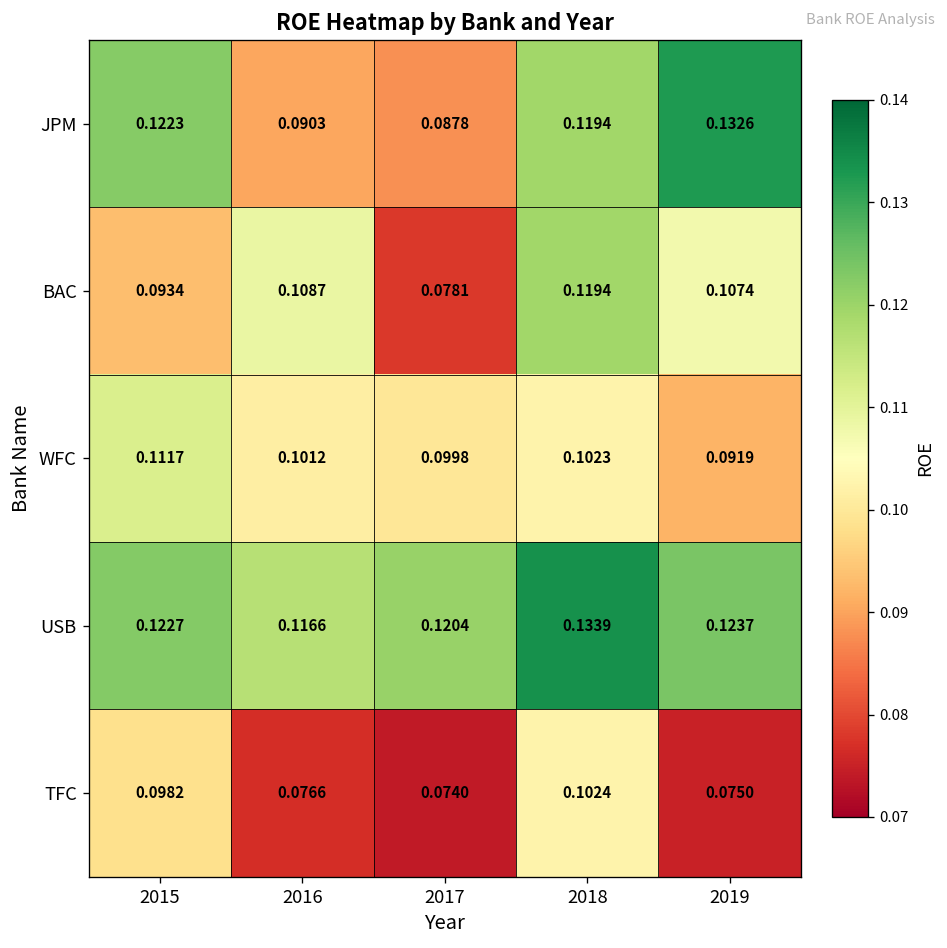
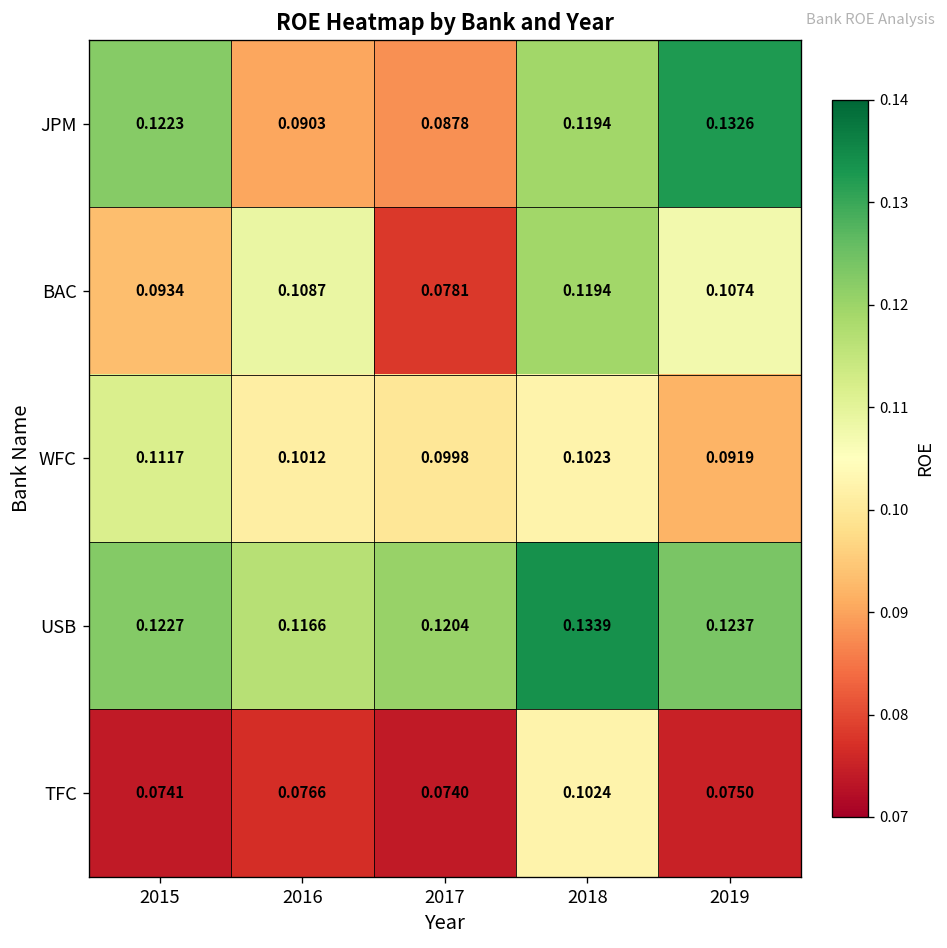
  {
    "JPM": {
      "2015": 0.1223,
      "2016": 0.0903,
      "2017": 0.0878,
      "2018": 0.1194,
      "2019": 0.1326
    },
    "BAC": {
      "2015": 0.0934,
      "2016": 0.1087,
      "2017": 0.0781,
      "2018": 0.1194,
      "2019": 0.1074
    },
    "WFC": {
      "2015": 0.1117,
      "2016": 0.1012,
      "2017": 0.0998,
      "2018": 0.1023,
      "2019": 0.0919
    },
    "USB": {
      "2015": 0.1227,
      "2016": 0.1166,
      "2017": 0.1204,
      "2018": 0.1339,
      "2019": 0.1237
    },
    "TFC": {
-     "2015": 0.0982,
+     "2015": 0.0741,
      "2016": 0.0766,
      "2017": 0.0740,
      "2018": 0.1024,
      "2019": 0.0750
    }
  }
